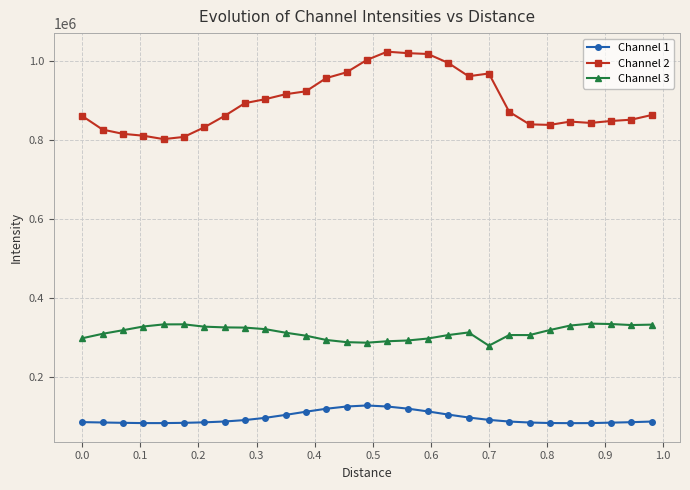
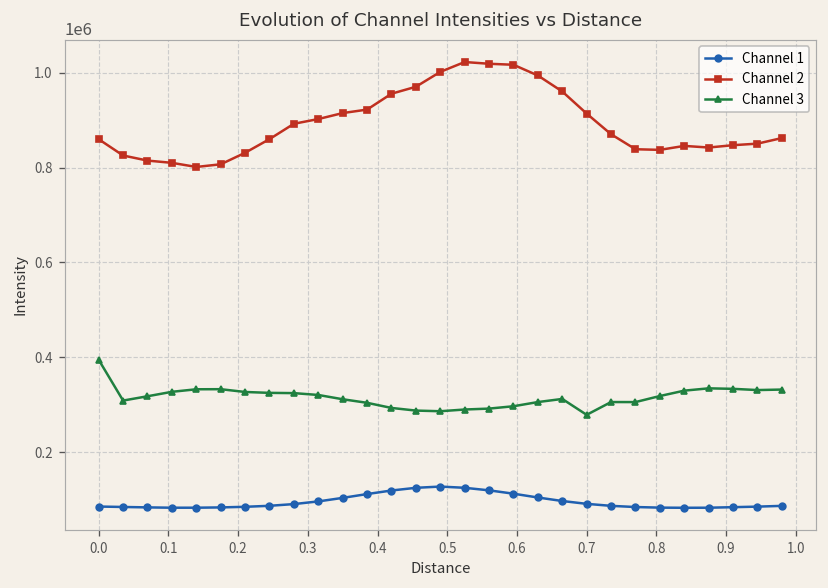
  {
    "Channel 1": {
      "0.0": 90000,
      "0.7": 90000
    },
    "Channel 2": {
      "0.0": 860000,
-     "0.7": 970000
+     "0.7": 910000
    },
    "Channel 3": {
-     "0.0": 300000,
+     "0.0": 390000,
      "0.7": 280000
    }
  }
